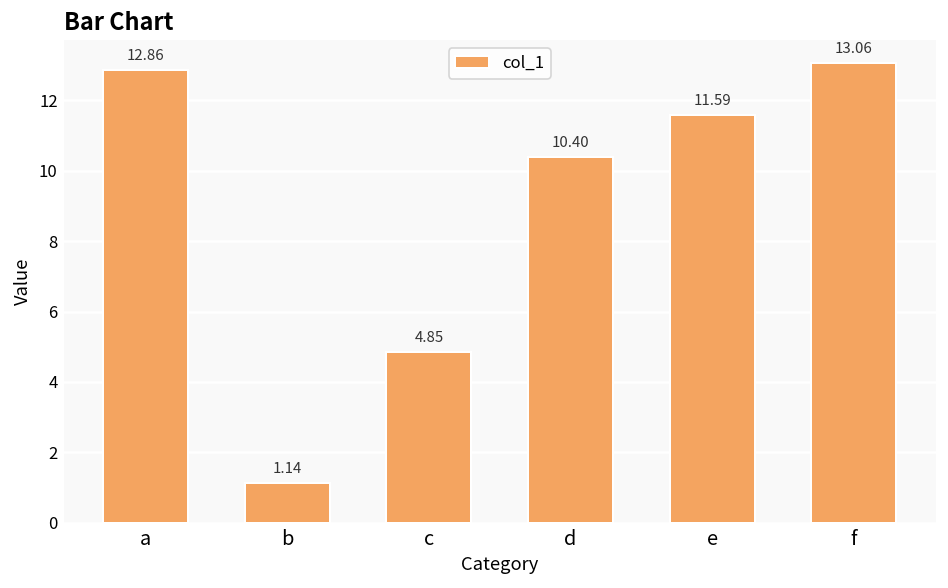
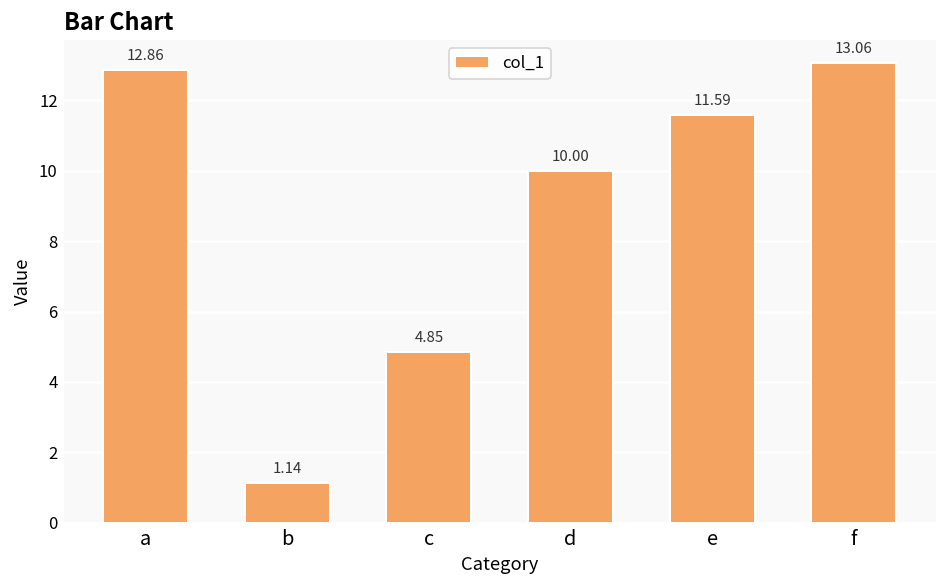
  {
    "a": 12.86,
    "b": 1.14,
    "c": 4.85,
-   "d": 10.40,
+   "d": 10.00,
    "e": 11.59,
    "f": 13.06
  }
